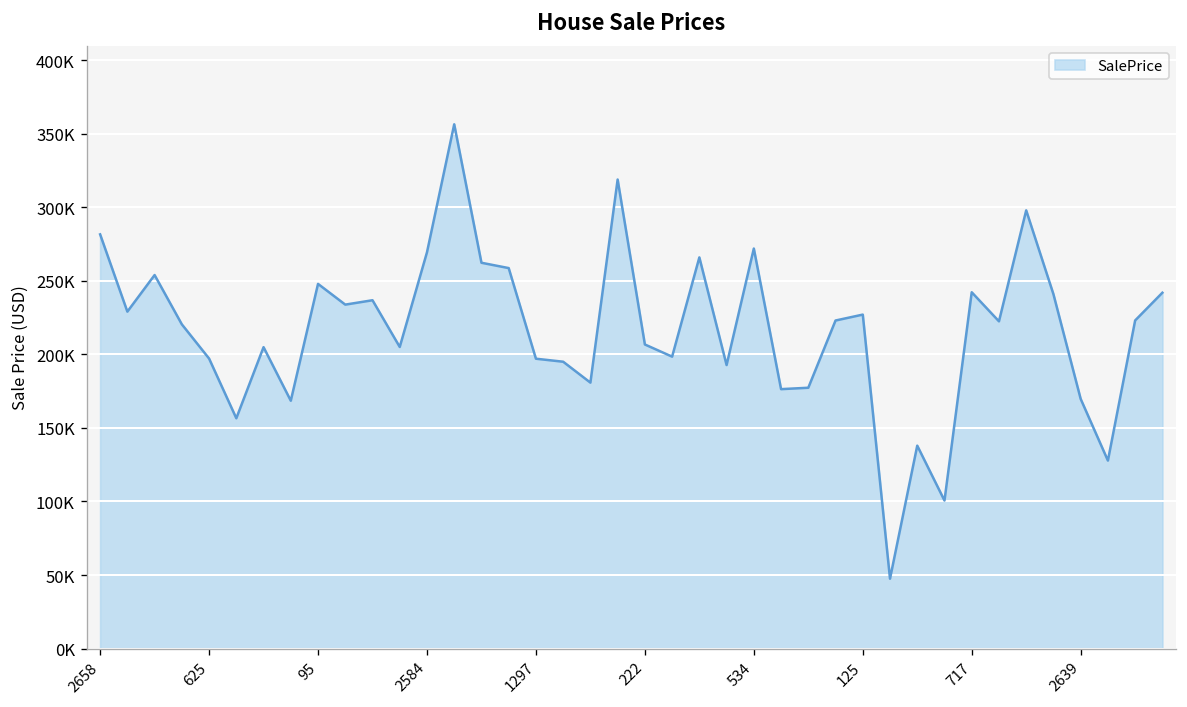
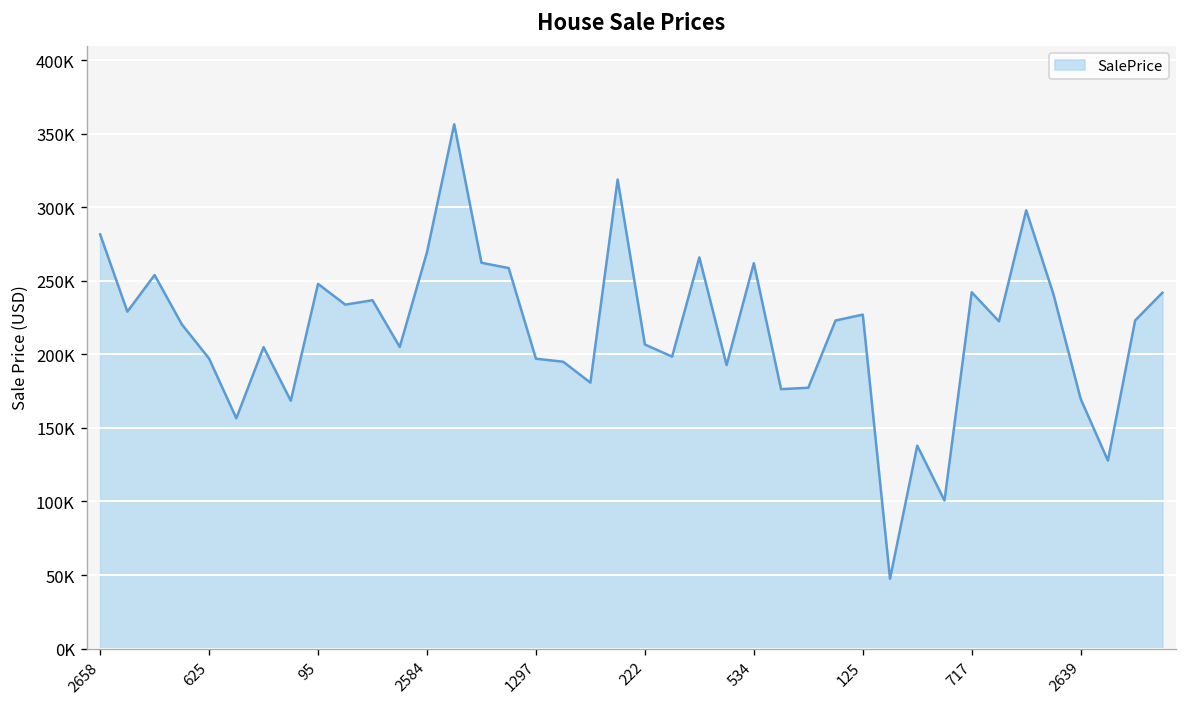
  {
    "2658": 282000,
    "625": 197000,
    "95": 248000,
    "2584": 269000,
    "1297": 197000,
    "222": 207000,
-   "534": 272000,
+   "534": 262000,
    "125": 227000,
    "717": 242000,
    "2639": 170000
  }
